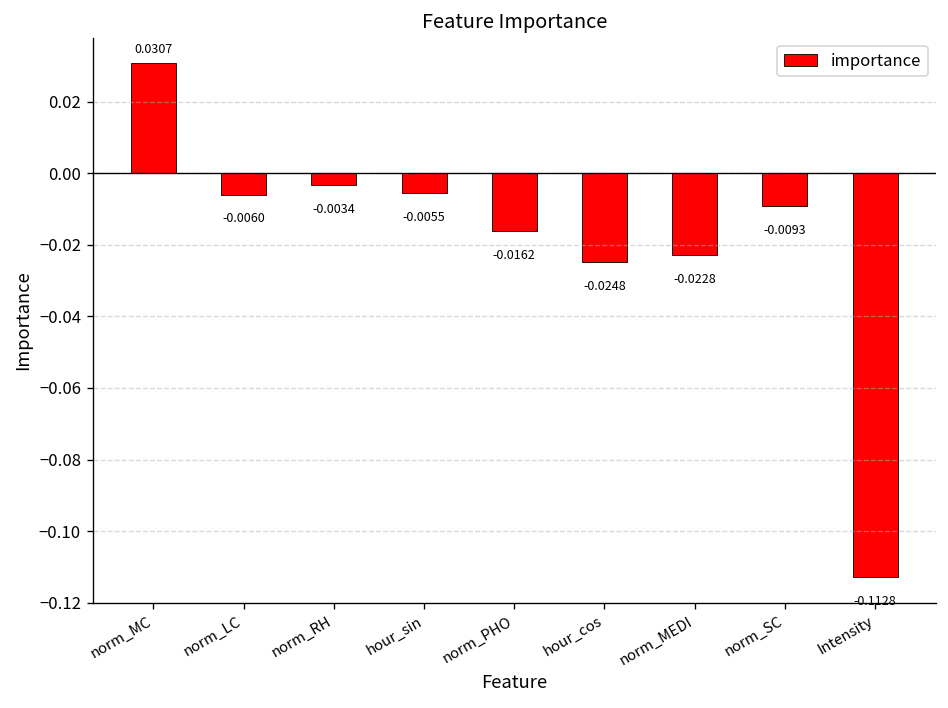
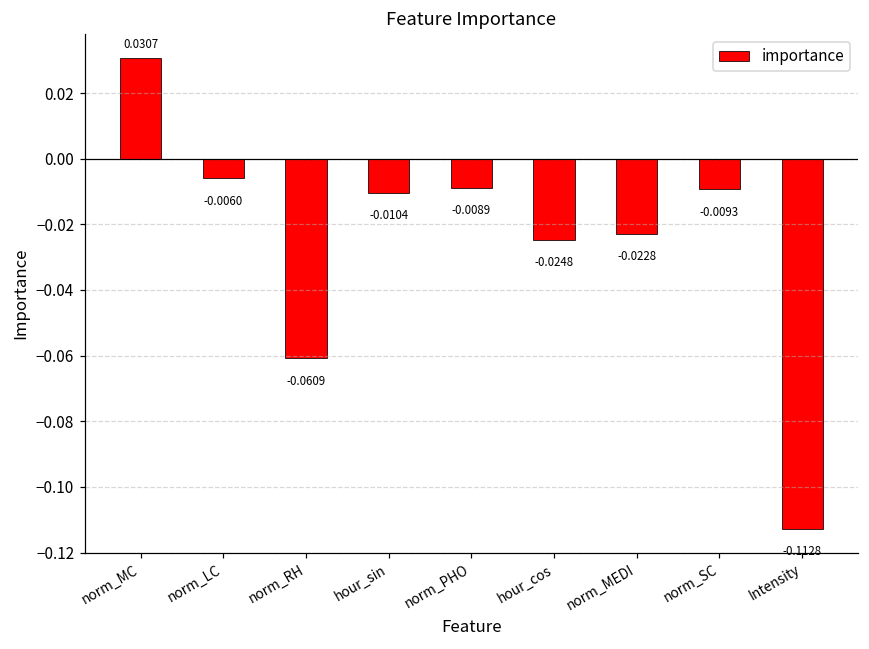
  {
    "norm_MC": 0.0307,
    "norm_LC": -0.0060,
-   "norm_RH": -0.0034,
-   "hour_sin": -0.0055,
-   "norm_PHO": -0.0162,
+   "norm_RH": -0.0609,
+   "hour_sin": -0.0104,
+   "norm_PHO": -0.0089,
    "hour_cos": -0.0248,
    "norm_MEDI": -0.0228,
    "norm_SC": -0.0093,
    "Intensity": -0.1128
  }
